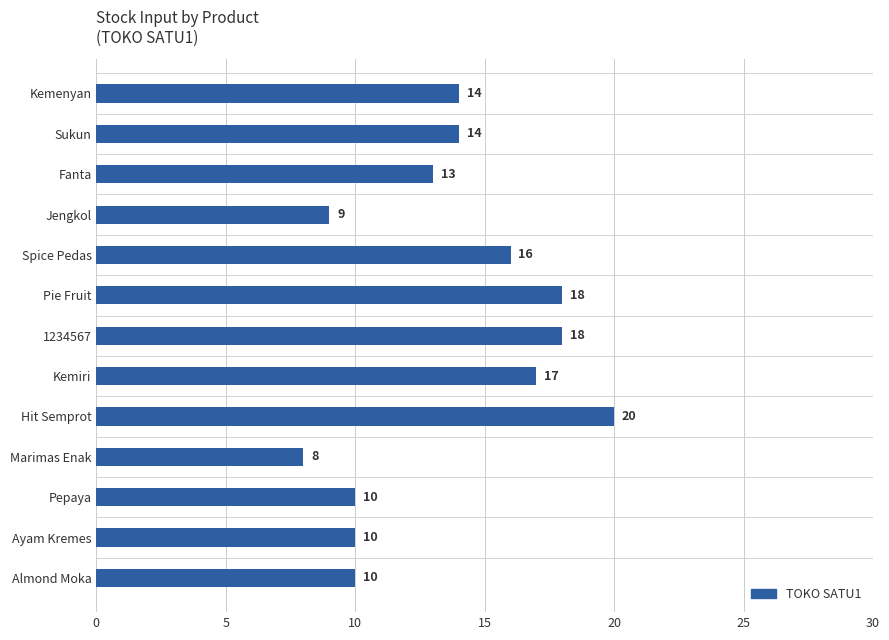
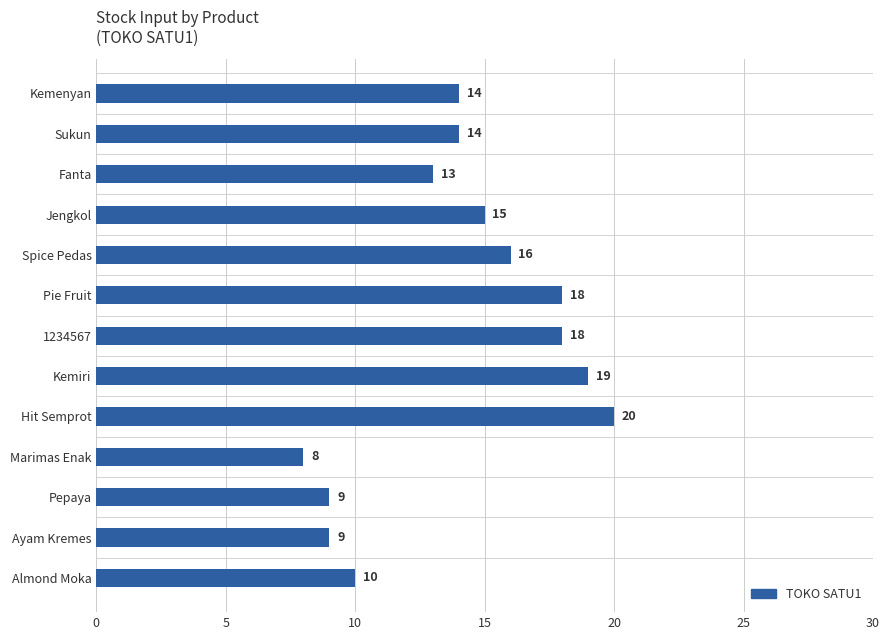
  {
    "Kemenyan": 14,
    "Sukun": 14,
    "Fanta": 13,
-   "Jengkol": 9,
+   "Jengkol": 15,
    "Spice Pedas": 16,
    "Pie Fruit": 18,
    "1234567": 18,
-   "Kemiri": 17,
+   "Kemiri": 19,
    "Hit Semprot": 20,
    "Marimas Enak": 8,
-   "Pepaya": 10,
-   "Ayam Kremes": 10,
+   "Pepaya": 9,
+   "Ayam Kremes": 9,
    "Almond Moka": 10
  }
